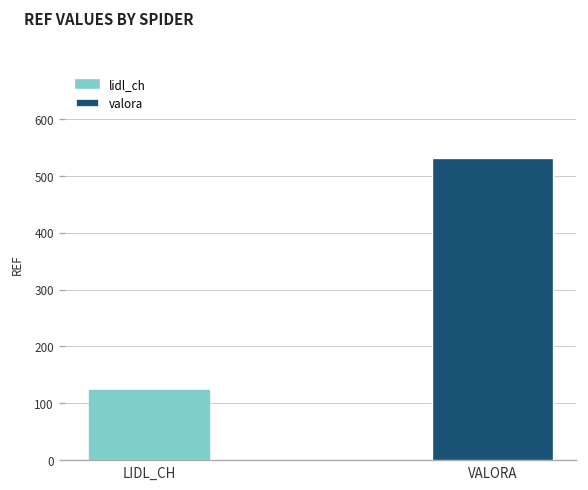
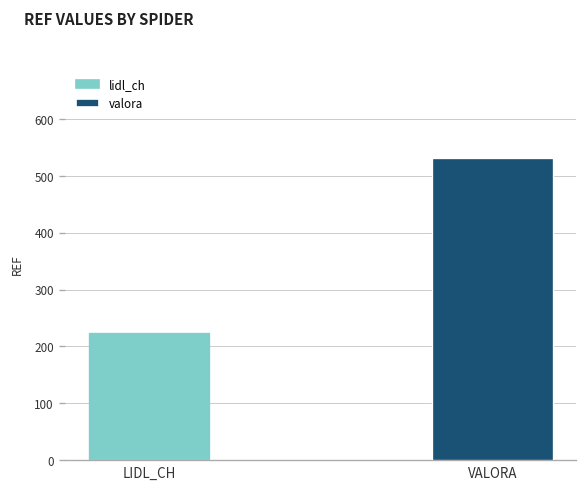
  {
-   "LIDL_CH": 120,
+   "LIDL_CH": 220,
    "VALORA": 530
  }
